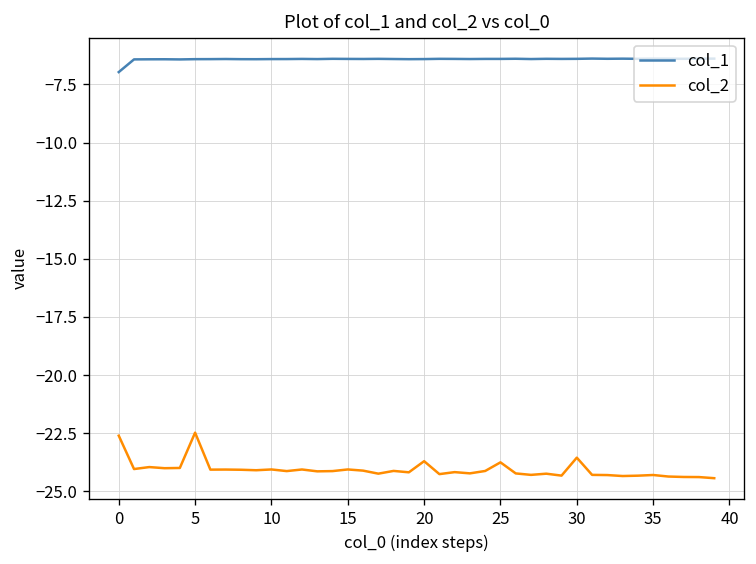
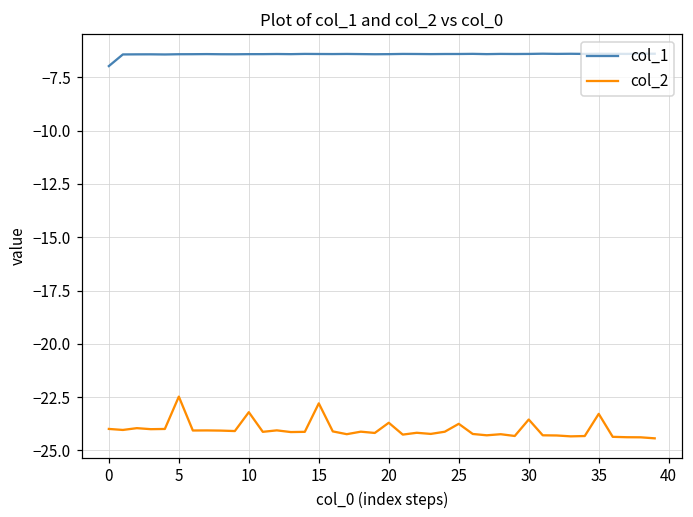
  {
    "col_1": {
      "0": -7.0,
      "5": -6.4,
      "10": -6.4,
      "15": -6.4,
      "20": -6.4,
      "25": -6.4,
      "30": -6.4
    },
    "col_2": {
-     "0": -22.6,
+     "0": -24.0,
      "5": -22.5,
-     "10": -24.1,
-     "15": -24.1,
+     "10": -23.2,
+     "15": -22.8,
      "20": -23.7,
      "25": -23.8,
      "30": -23.6,
-     "35": -24.3
+     "35": -23.3
    }
  }
